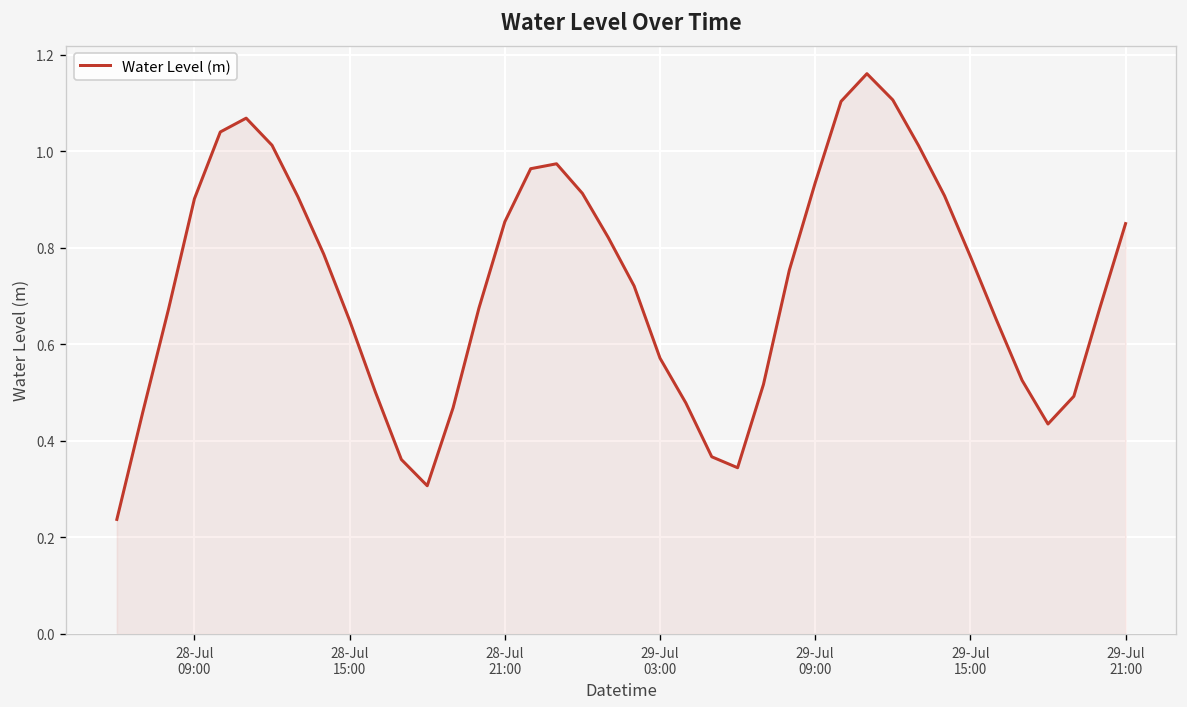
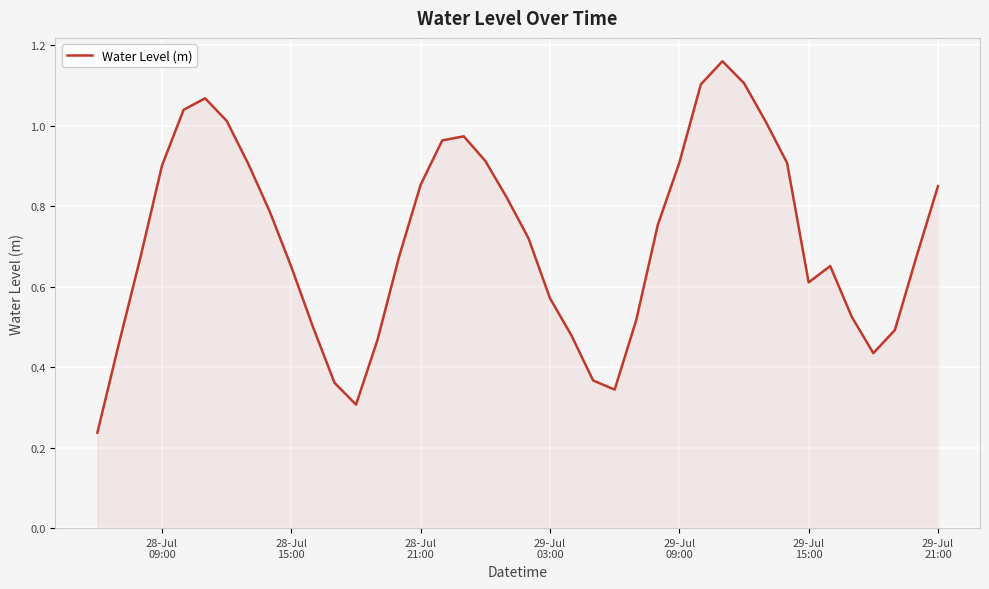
  {
    "28-Jul 09:00": 0.90,
    "28-Jul 15:00": 0.65,
    "28-Jul 21:00": 0.85,
    "29-Jul 03:00": 0.57,
-   "29-Jul 09:00": 0.93,
-   "29-Jul 15:00": 0.78,
+   "29-Jul 09:00": 0.91,
+   "29-Jul 15:00": 0.61,
    "29-Jul 21:00": 0.85
  }
